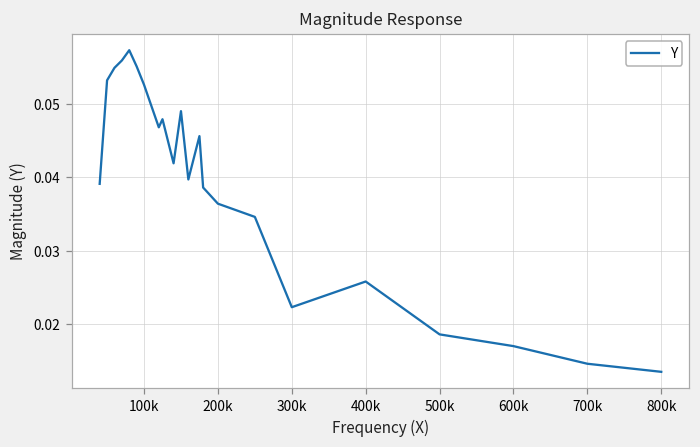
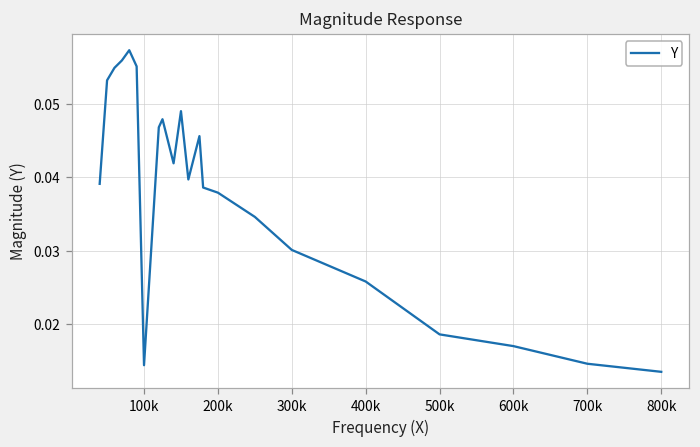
  {
-   "100k": 0.053,
-   "200k": 0.036,
-   "300k": 0.022,
+   "100k": 0.014,
+   "200k": 0.038,
+   "300k": 0.030,
    "400k": 0.026,
    "500k": 0.019,
    "600k": 0.017,
    "700k": 0.015,
    "800k": 0.014
  }
